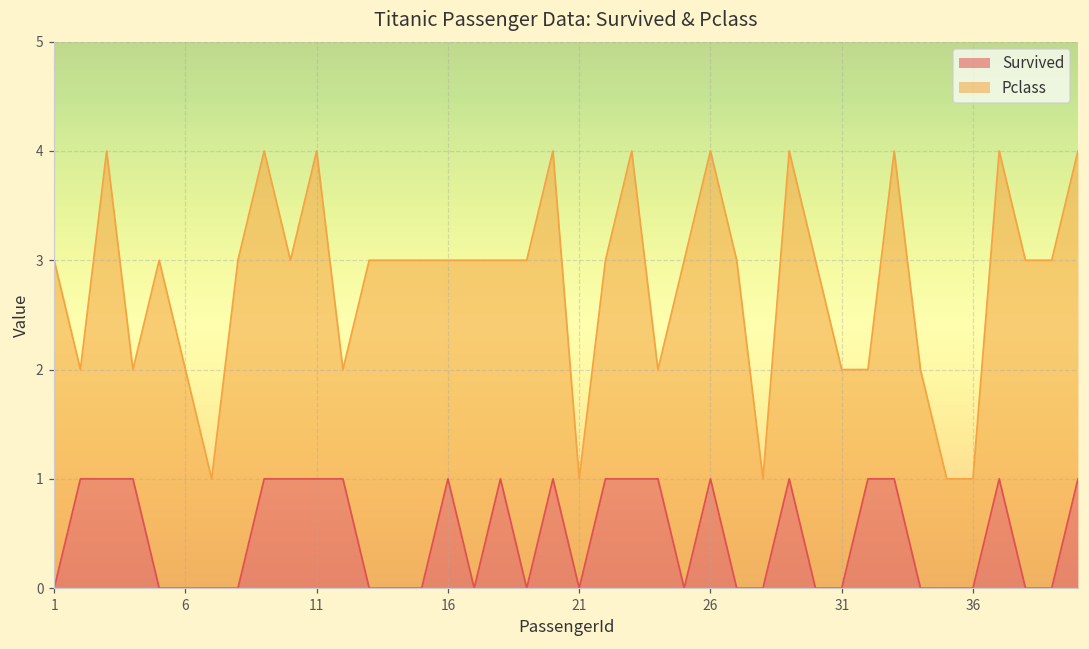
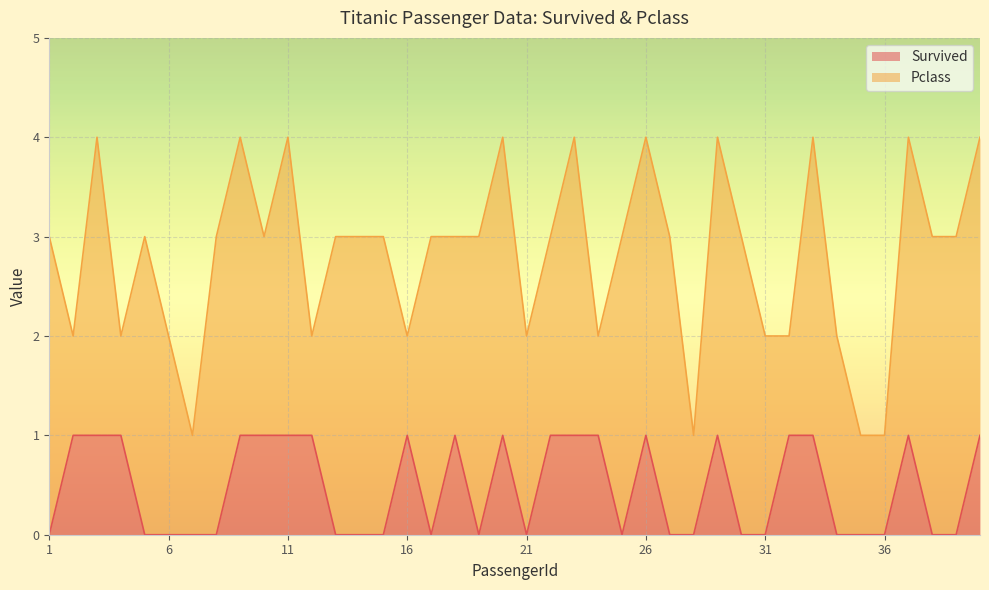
  {
    "Survived": {
      "1": 0,
      "6": 0,
      "11": 1,
      "16": 1,
      "21": 0,
      "26": 1,
      "31": 0,
      "36": 0
    },
    "Pclass": {
      "1": 3,
      "6": 2,
      "11": 3,
-     "16": 2,
-     "21": 1,
+     "16": 1,
+     "21": 2,
      "26": 3,
      "31": 2,
      "36": 1
    }
  }
